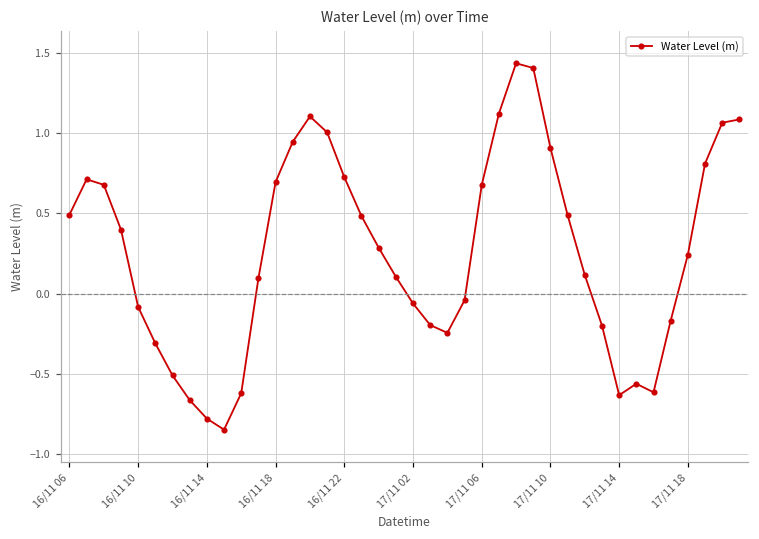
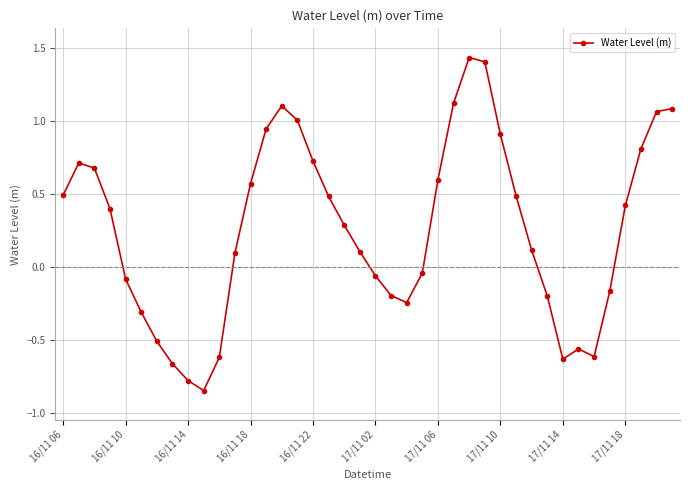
  {
    "16/11 06": 0.49,
    "16/11 10": -0.08,
    "16/11 14": -0.78,
-   "16/11 18": 0.70,
+   "16/11 18": 0.57,
    "16/11 22": 0.73,
    "17/11 02": -0.06,
-   "17/11 06": 0.68,
+   "17/11 06": 0.60,
    "17/11 10": 0.91,
    "17/11 14": -0.63,
-   "17/11 18": 0.24
+   "17/11 18": 0.42
  }
